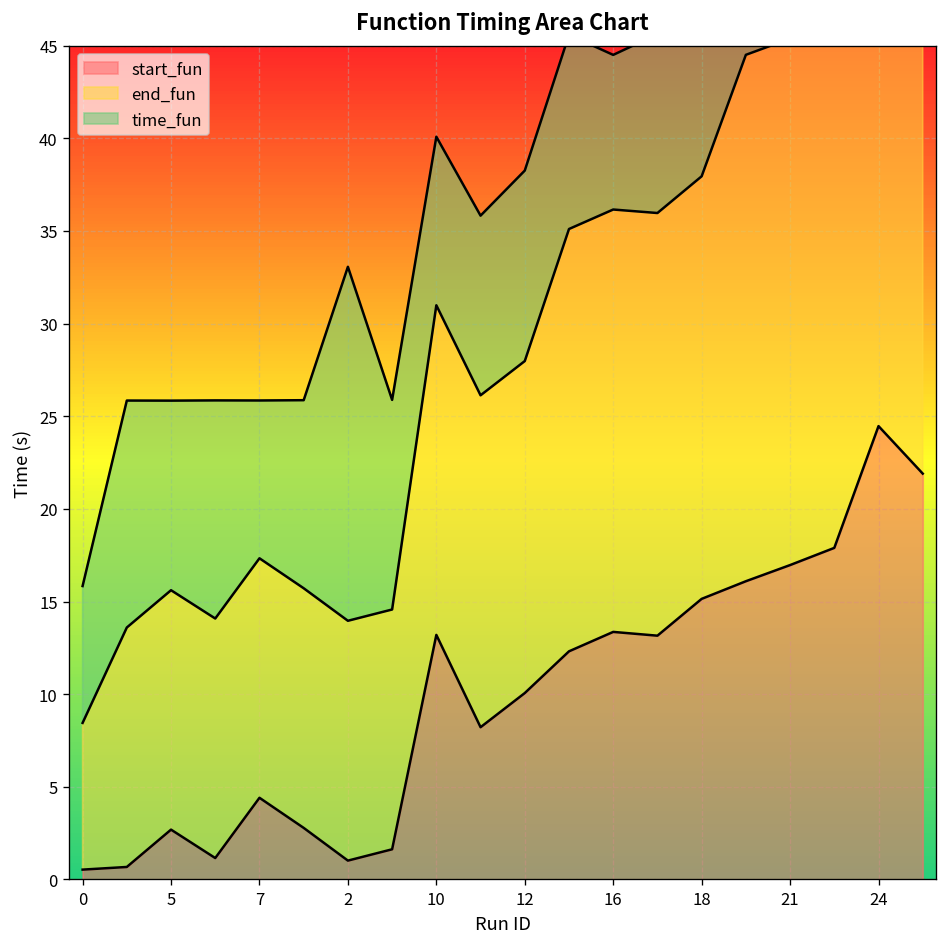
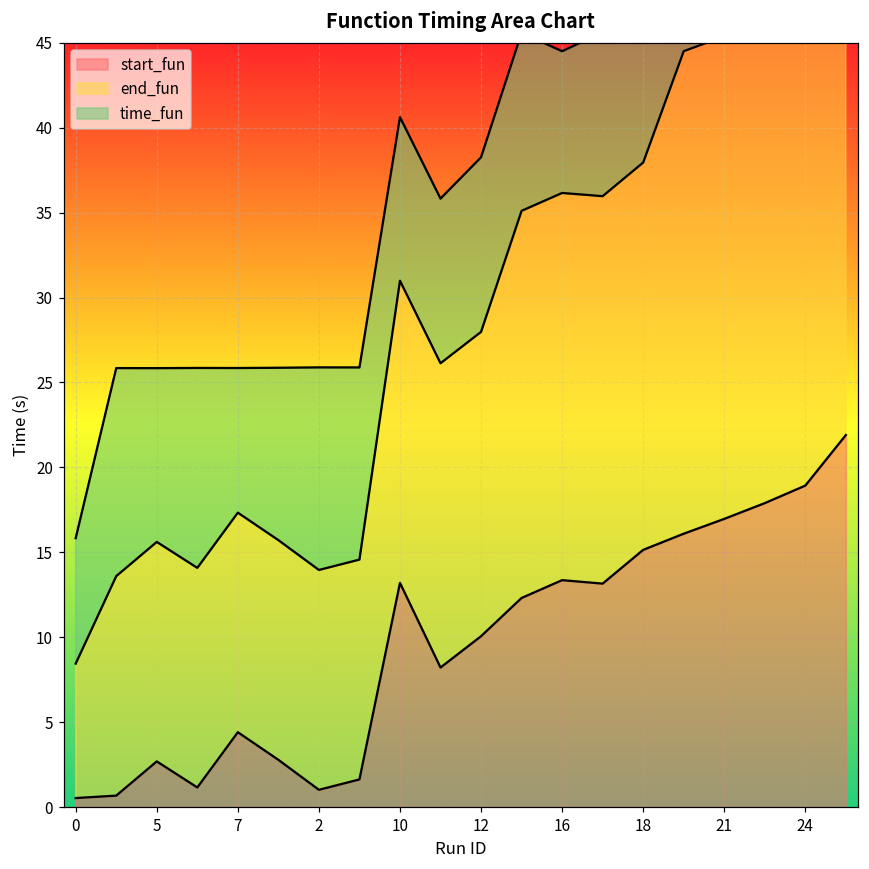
  {
    "start_fun": {
      "0": 0.5,
      "2": 1.0,
      "10": 13.2,
      "12": 10.1,
      "16": 13.4,
      "18": 15.1,
      "21": 17.0,
-     "24": 24.5
+     "24": 18.9
    },
    "end_fun": {
      "0": 7.9,
      "2": 12.9,
      "10": 17.8,
      "12": 17.9,
      "16": 22.8,
      "18": 22.8
    },
    "time_fun": {
      "0": 7.4,
-     "2": 19.1,
-     "10": 9.1,
+     "2": 11.9,
+     "10": 9.6,
      "12": 10.3,
      "16": 8.3
    }
  }
